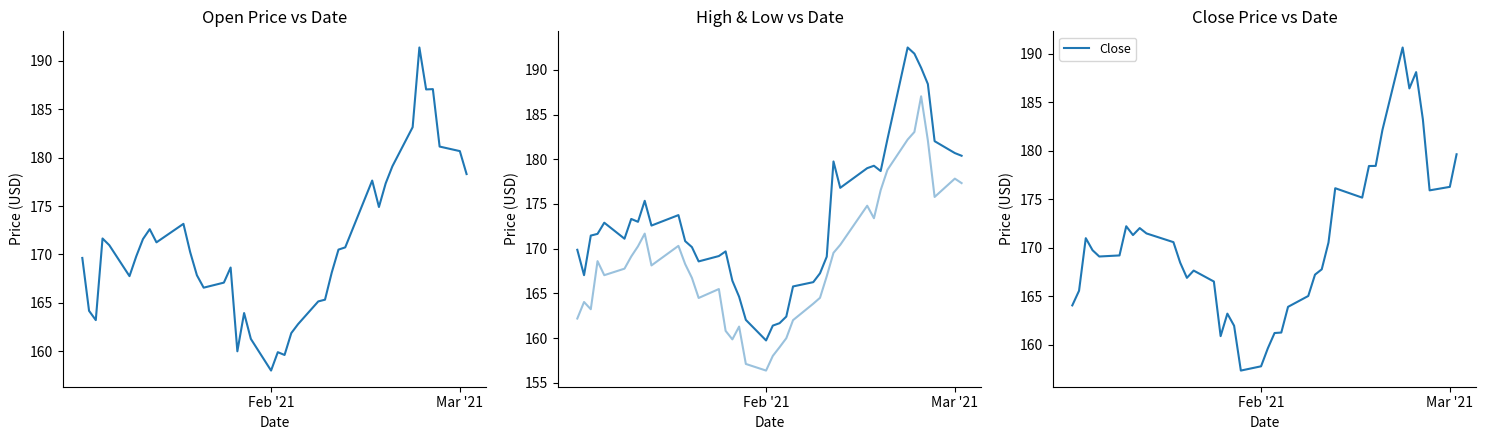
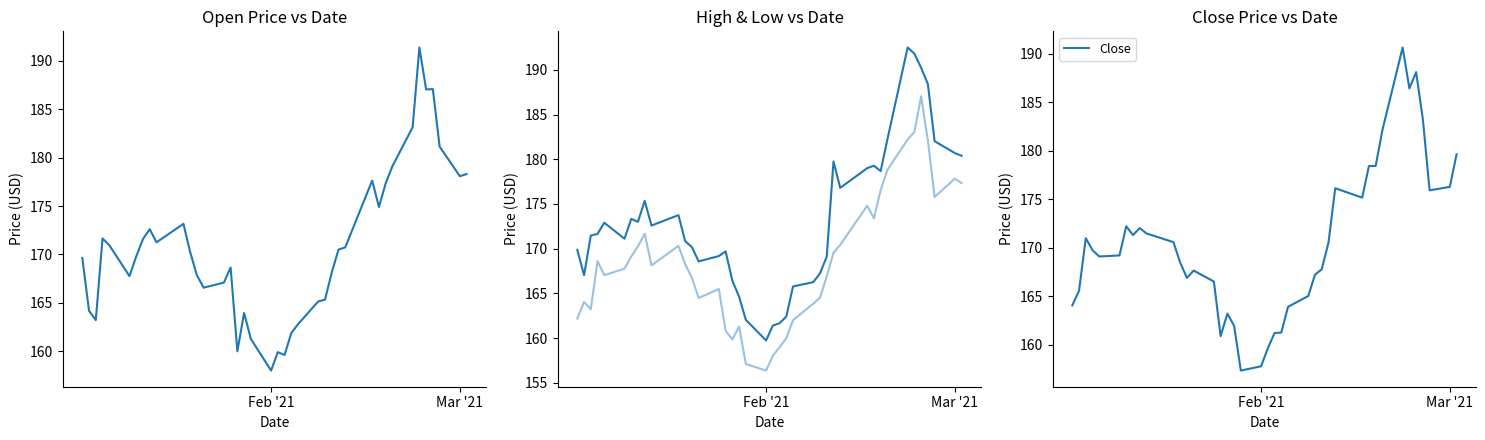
  {
    "Open Price vs Date": {
      "Feb '21": 158,
-     "Mar '21": 181
+     "Mar '21": 178
    },
    "Close Price vs Date": {
      "Feb '21": 158,
      "Mar '21": 176
    }
  }
